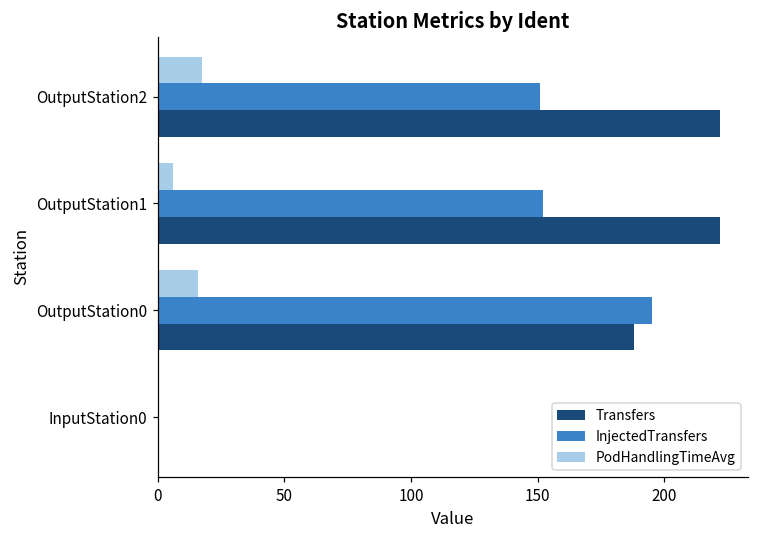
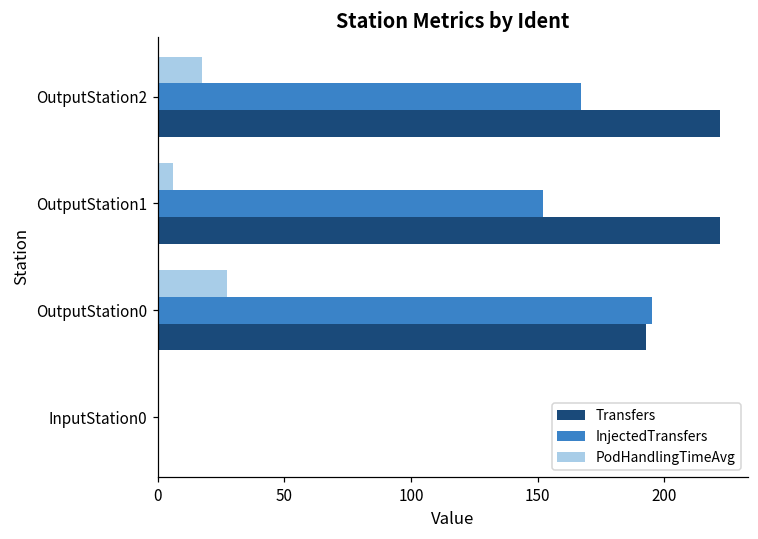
  {
    "Transfers": {
      "OutputStation2": 222,
      "OutputStation1": 222,
-     "OutputStation0": 188,
+     "OutputStation0": 193,
      "InputStation0": 0
    },
    "InjectedTransfers": {
-     "OutputStation2": 151,
+     "OutputStation2": 167,
      "OutputStation1": 152,
      "OutputStation0": 195,
      "InputStation0": 0
    },
    "PodHandlingTimeAvg": {
      "OutputStation2": 18,
      "OutputStation1": 6,
-     "OutputStation0": 16,
+     "OutputStation0": 27,
      "InputStation0": 0
    }
  }
